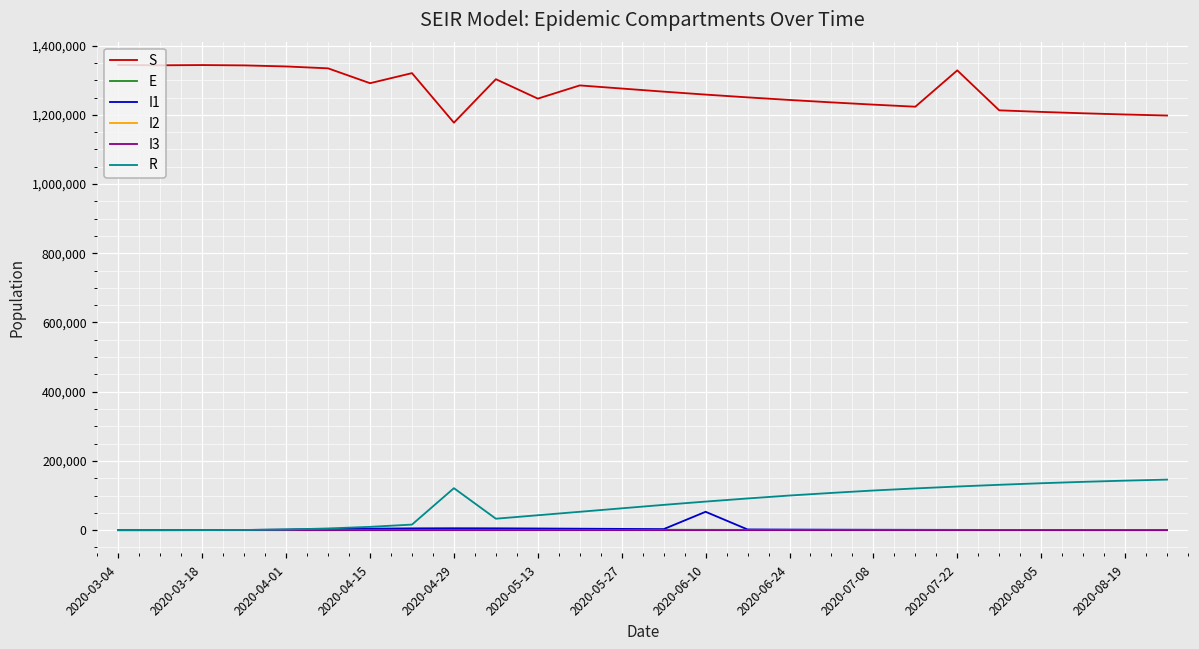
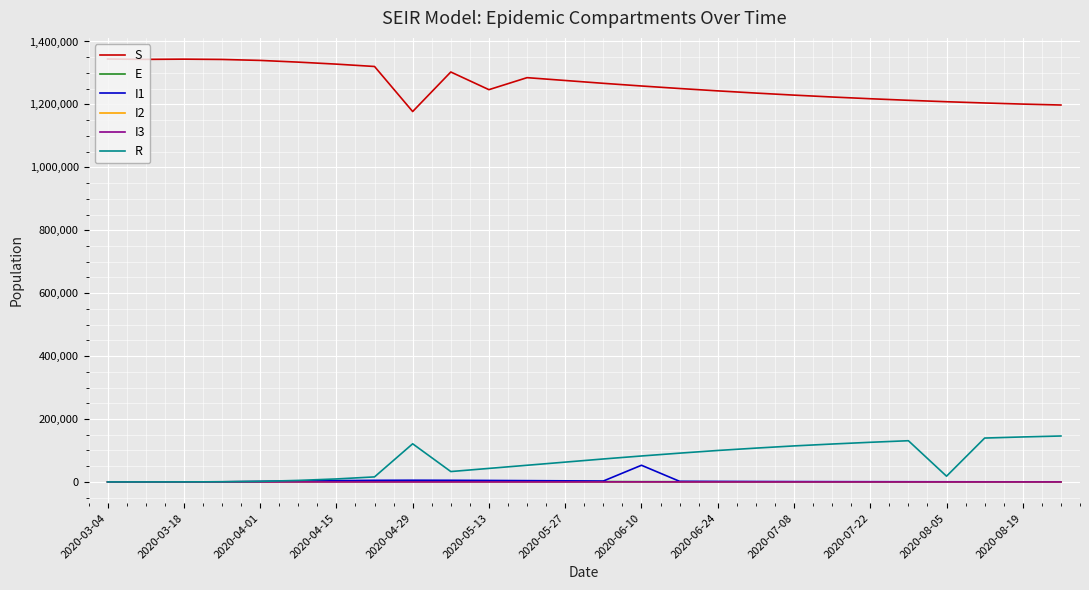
  {
    "S": {
      "2020-03-18": "1,340,000",
      "2020-04-01": "1,340,000",
-     "2020-04-15": "1,290,000",
+     "2020-04-15": "1,330,000",
      "2020-04-29": "1,180,000",
      "2020-05-13": "1,250,000",
      "2020-05-27": "1,280,000",
      "2020-06-10": "1,260,000",
      "2020-06-24": "1,240,000",
      "2020-07-08": "1,230,000",
-     "2020-07-22": "1,330,000",
+     "2020-07-22": "1,220,000",
      "2020-08-05": "1,210,000",
      "2020-08-19": "1,200,000"
    },
    "I1": {
      "2020-06-10": "50,000"
    },
    "R": {
      "2020-04-29": "120,000",
      "2020-05-13": "40,000",
      "2020-05-27": "60,000",
      "2020-06-10": "80,000",
      "2020-06-24": "100,000",
      "2020-07-08": "110,000",
      "2020-07-22": "130,000",
-     "2020-08-05": "140,000",
+     "2020-08-05": "20,000",
      "2020-08-19": "140,000"
    }
  }
